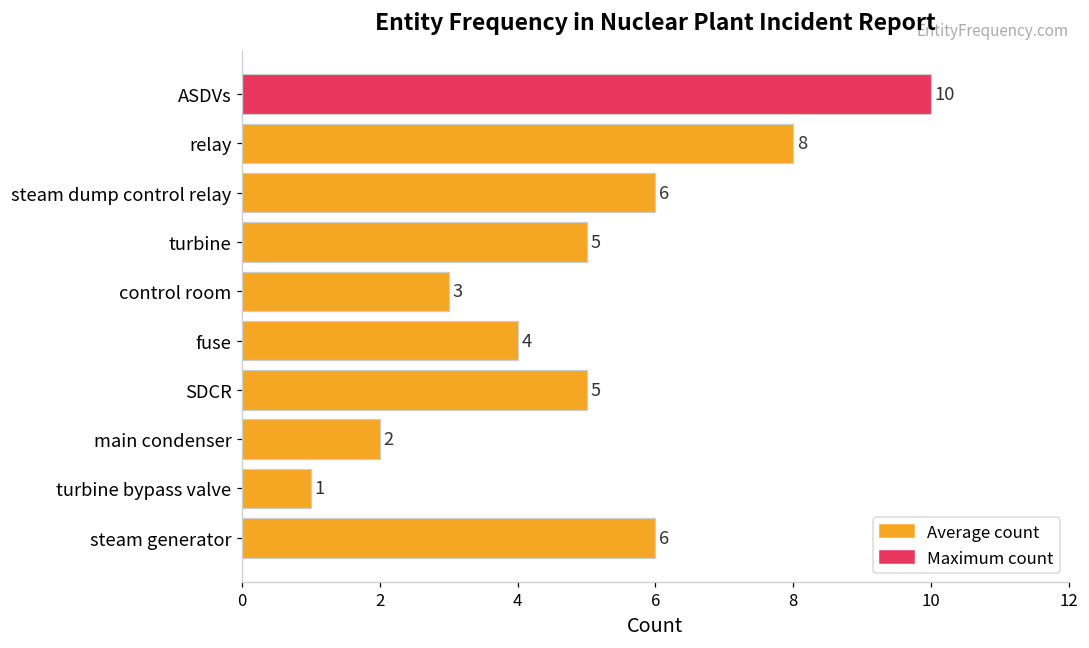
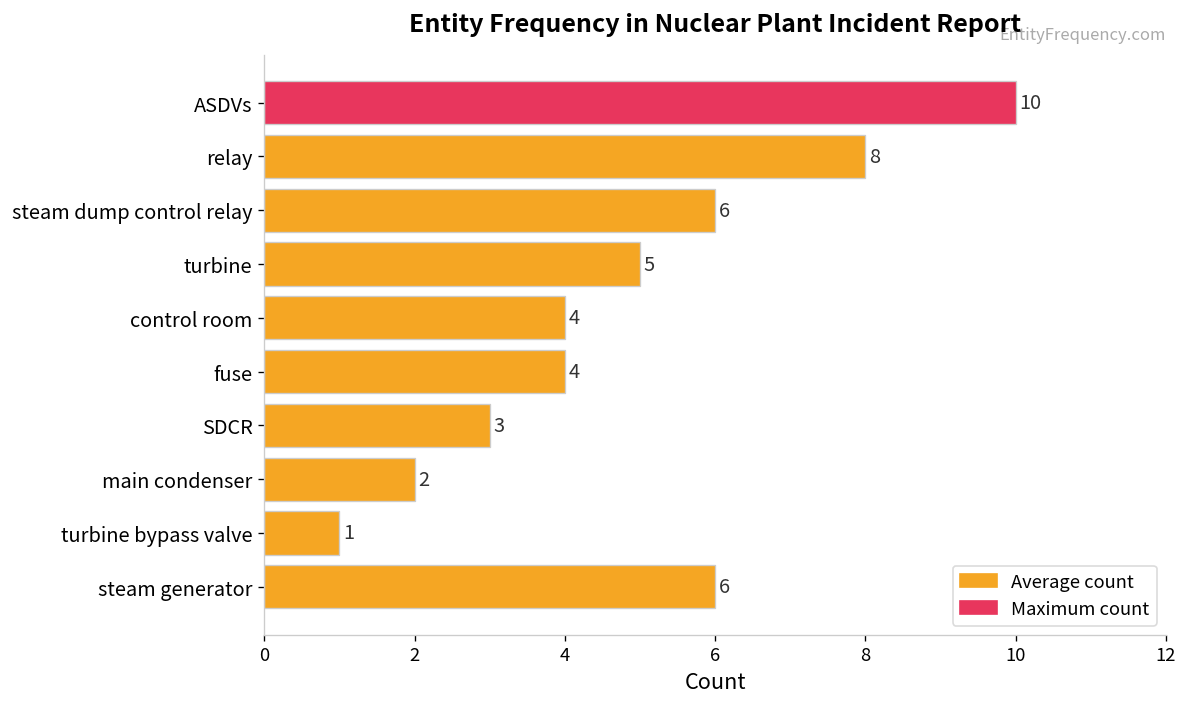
  {
    "ASDVs": 10,
    "relay": 8,
    "steam dump control relay": 6,
    "turbine": 5,
-   "control room": 3,
+   "control room": 4,
    "fuse": 4,
-   "SDCR": 5,
+   "SDCR": 3,
    "main condenser": 2,
    "turbine bypass valve": 1,
    "steam generator": 6
  }
